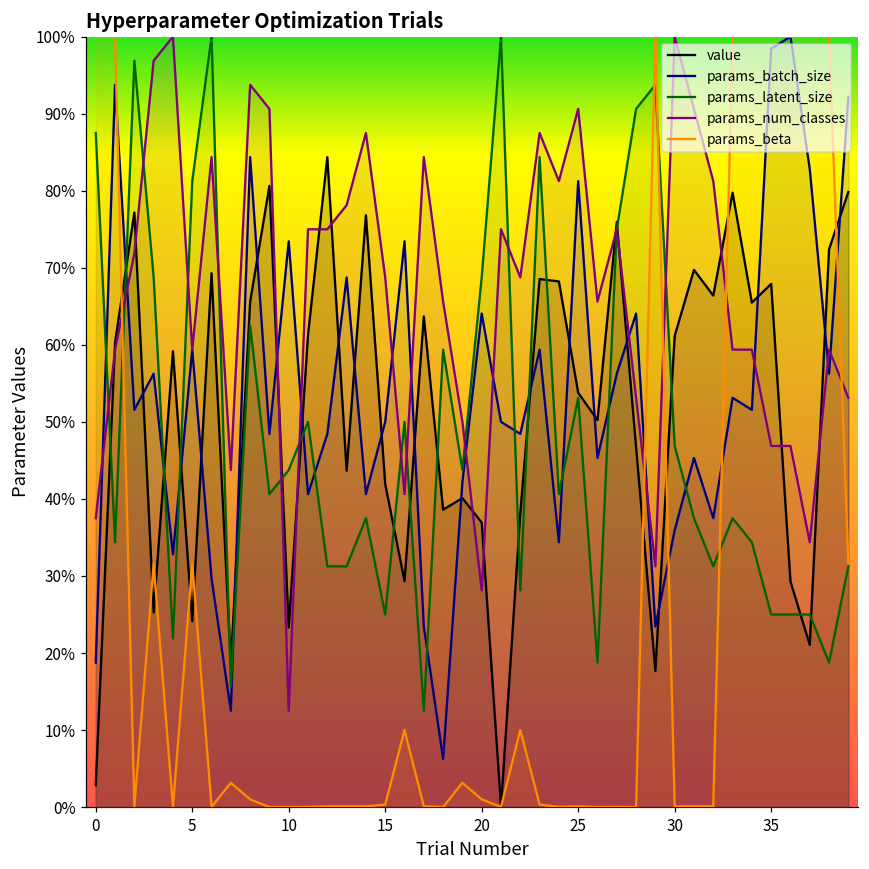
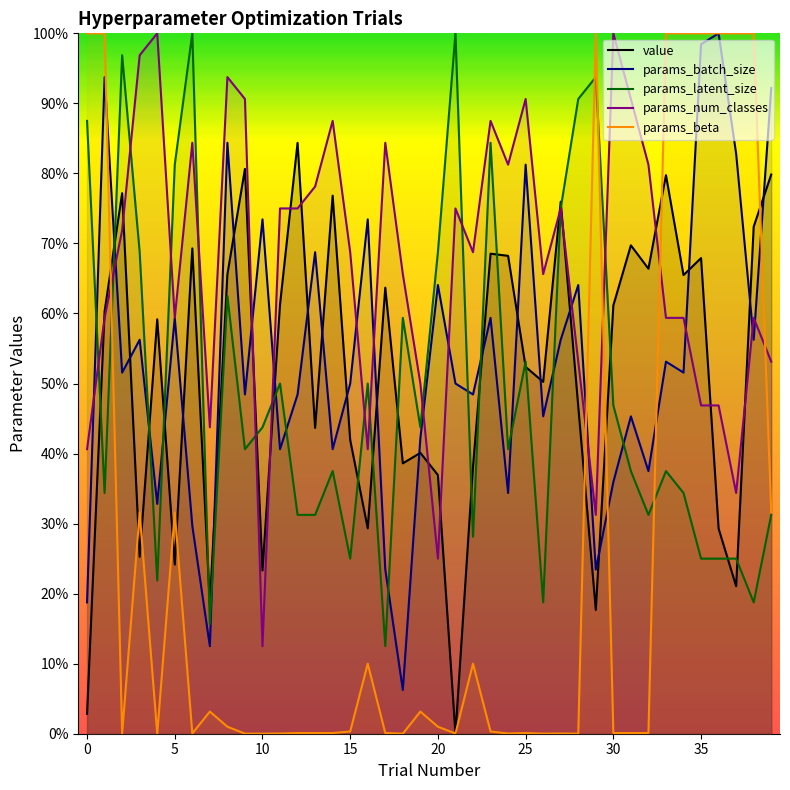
  {
    "value": {
      "0": "3%",
      "5": "24%",
      "10": "23%",
      "15": "42%",
      "20": "37%",
-     "25": "54%",
+     "25": "52%",
      "30": "61%",
      "35": "68%"
    },
    "params_batch_size": {
      "0": "19%",
      "10": "73%",
      "15": "50%",
      "20": "64%",
      "25": "81%",
      "30": "36%"
    },
    "params_latent_size": {
      "0": "88%",
      "5": "81%",
      "10": "44%",
      "15": "25%",
      "20": "69%",
      "25": "53%",
      "30": "47%",
      "35": "25%"
    },
    "params_num_classes": {
-     "0": "38%",
+     "0": "41%",
      "10": "13%",
      "15": "69%",
-     "20": "28%",
+     "20": "25%",
      "25": "91%",
      "30": "100%",
      "35": "47%"
    },
    "params_beta": {
      "0": "100%",
      "5": "32%",
      "10": "0%",
      "15": "0%",
      "20": "1%",
      "25": "0%",
      "30": "0%",
      "35": "100%"
    }
  }
